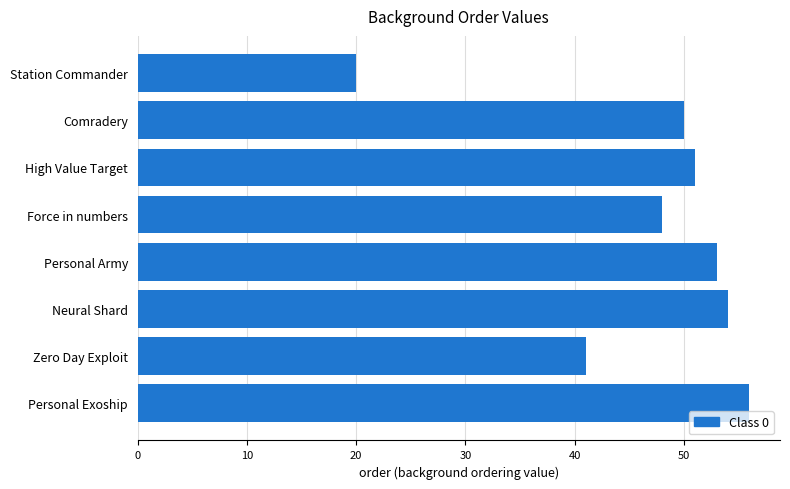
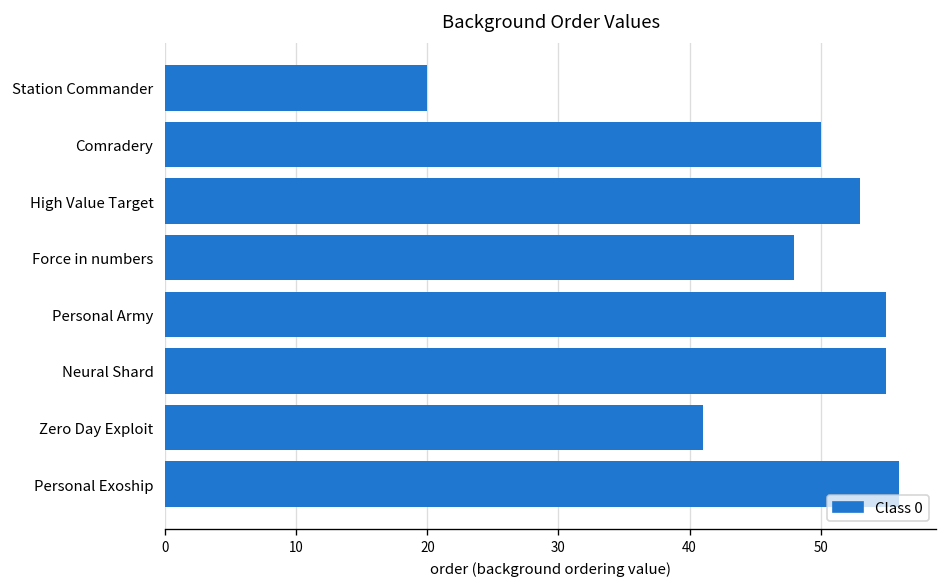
  {
    "Station Commander": 20,
    "Comradery": 50,
-   "High Value Target": 51,
+   "High Value Target": 53,
    "Force in numbers": 48,
-   "Personal Army": 53,
-   "Neural Shard": 54,
+   "Personal Army": 55,
+   "Neural Shard": 55,
    "Zero Day Exploit": 41,
    "Personal Exoship": 56
  }
